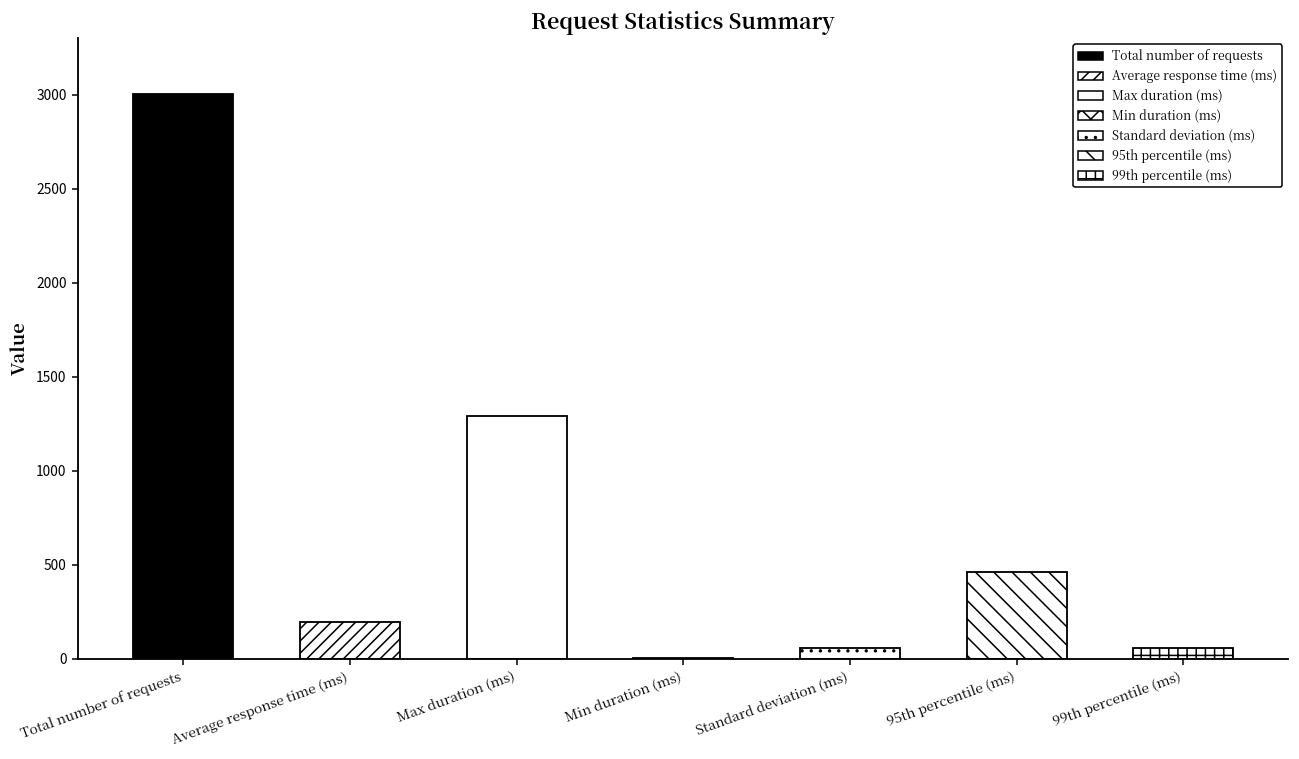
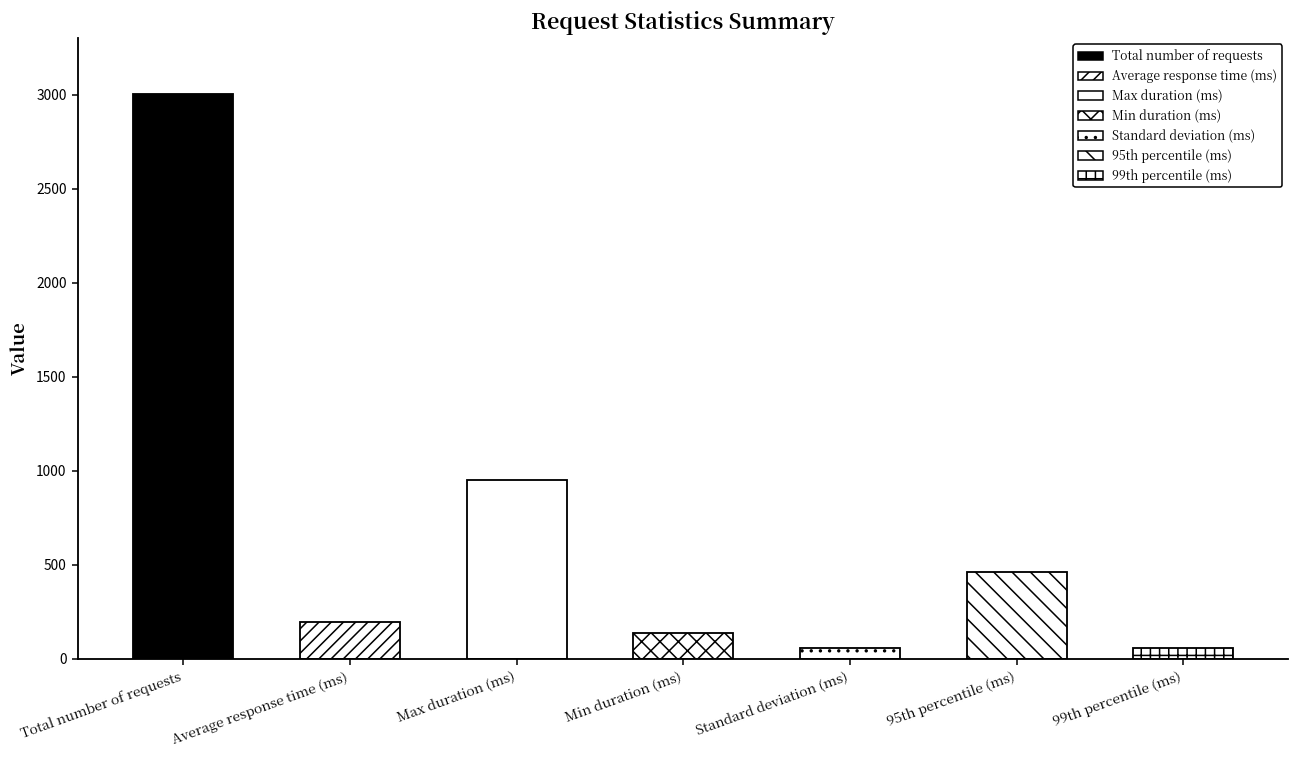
  {
    "Total number of requests": 3000,
    "Average response time (ms)": 190,
-   "Max duration (ms)": 1290,
-   "Min duration (ms)": 0,
+   "Max duration (ms)": 950,
+   "Min duration (ms)": 130,
    "Standard deviation (ms)": 50,
    "95th percentile (ms)": 460,
    "99th percentile (ms)": 60
  }
